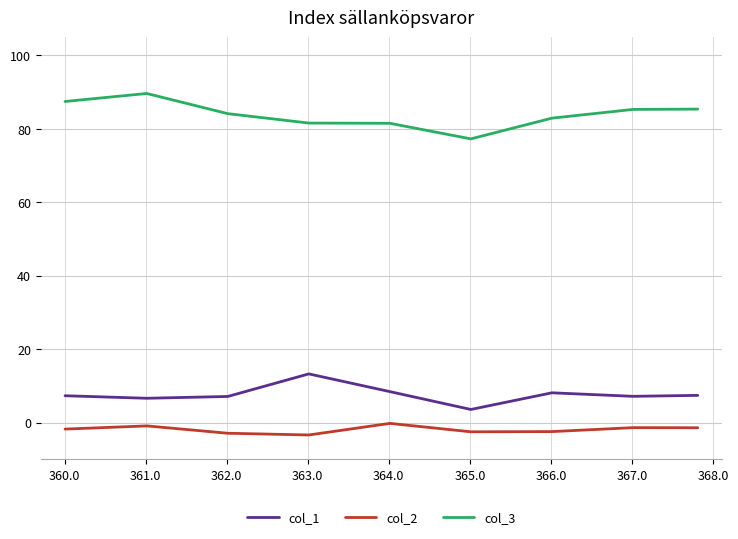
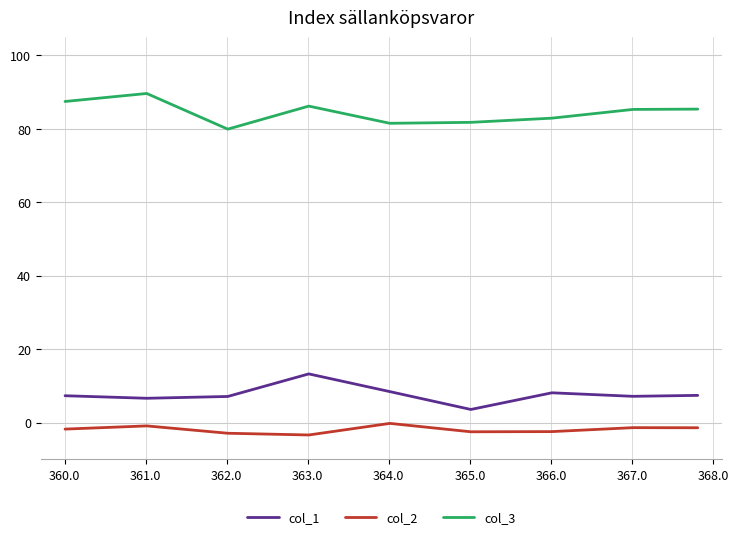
  {
    "col_1": {
      "360.0": 7,
      "361.0": 7,
      "362.0": 7,
      "363.0": 13,
      "364.0": 8,
      "365.0": 4,
      "366.0": 8,
      "367.0": 7
    },
    "col_2": {
      "360.0": -2,
      "361.0": -1,
      "362.0": -3,
      "363.0": -3,
      "364.0": 0,
      "365.0": -3,
      "366.0": -2,
      "367.0": -1
    },
    "col_3": {
      "360.0": 87,
      "361.0": 90,
-     "362.0": 84,
-     "363.0": 82,
+     "362.0": 80,
+     "363.0": 86,
      "364.0": 82,
-     "365.0": 77,
+     "365.0": 82,
      "366.0": 83,
      "367.0": 85
    }
  }
